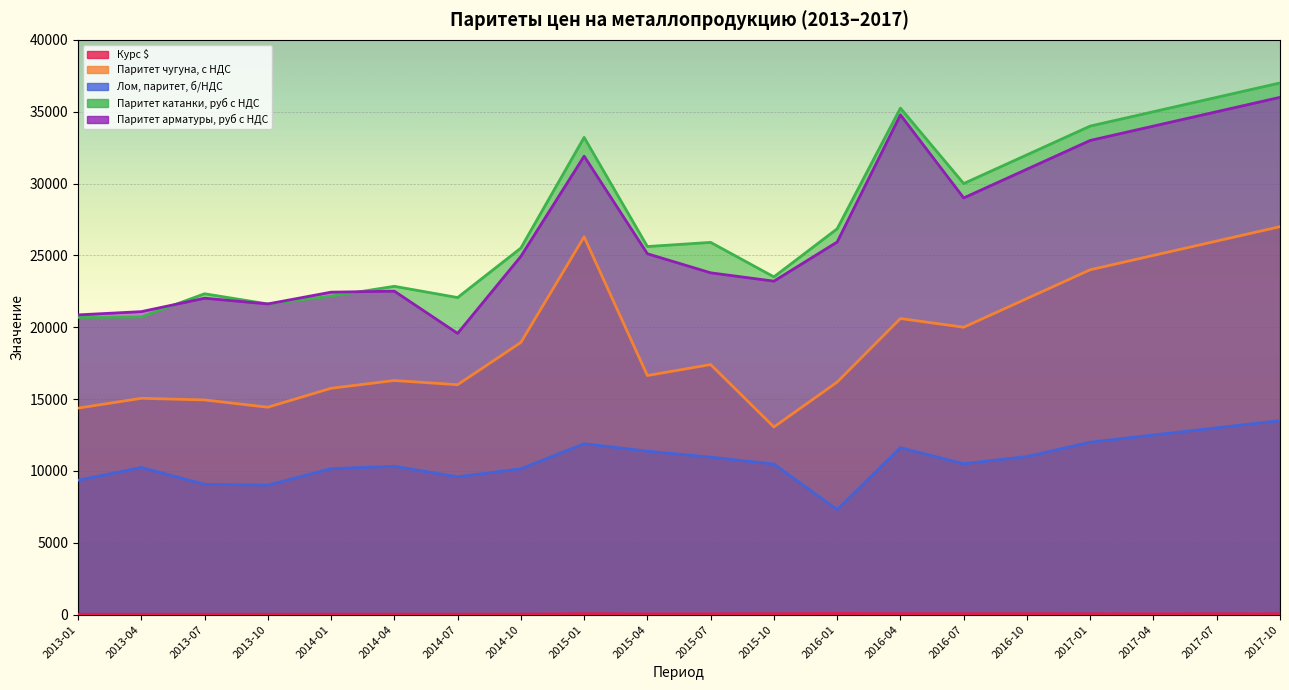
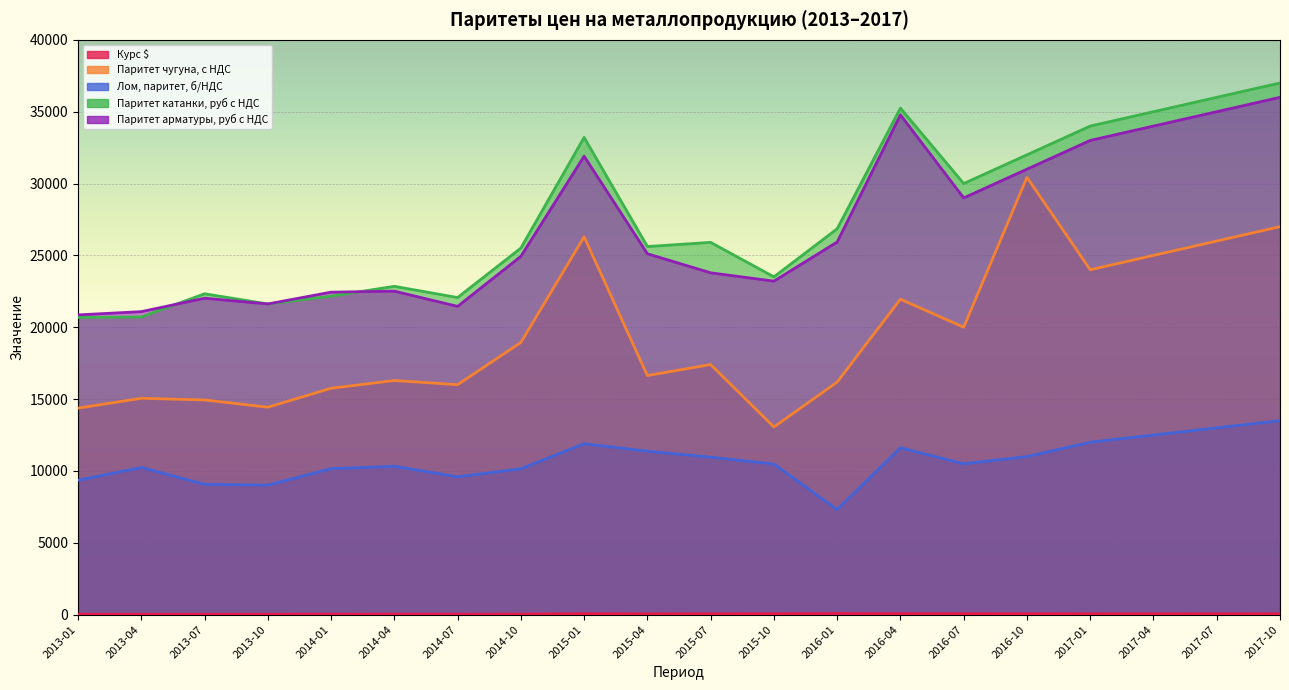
  {
    "Курс $": {
      "2013-01": 0,
      "2013-04": 0,
      "2013-07": 0,
      "2013-10": 0,
      "2014-01": 0,
      "2014-04": 0,
      "2014-07": 0,
      "2014-10": 0,
      "2015-01": 100,
      "2015-04": 100,
      "2015-07": 100,
      "2015-10": 100,
      "2016-01": 100,
      "2016-04": 100,
      "2016-07": 100,
      "2016-10": 100,
      "2017-01": 100,
      "2017-04": 100,
      "2017-07": 100,
      "2017-10": 100
    },
    "Паритет чугуна, с НДС": {
      "2013-01": 14400,
      "2013-04": 15100,
      "2013-07": 14900,
      "2013-10": 14400,
      "2014-01": 15800,
      "2014-04": 16300,
      "2014-07": 16000,
      "2014-10": 18900,
      "2015-01": 26300,
      "2015-04": 16600,
      "2015-07": 17400,
      "2015-10": 13100,
      "2016-01": 16200,
-     "2016-04": 20600,
+     "2016-04": 22000,
      "2016-07": 20000,
-     "2016-10": 22000,
+     "2016-10": 30400,
      "2017-01": 24000,
      "2017-04": 25000,
      "2017-07": 26000,
      "2017-10": 27000
    },
    "Лом, паритет, б/НДС": {
      "2013-01": 9400,
      "2013-04": 10200,
      "2013-07": 9100,
      "2013-10": 9000,
      "2014-01": 10200,
      "2014-04": 10300,
      "2014-07": 9600,
      "2014-10": 10200,
      "2015-01": 11900,
      "2015-04": 11400,
      "2015-07": 11000,
      "2015-10": 10500,
      "2016-01": 7300,
      "2016-04": 11600,
      "2016-07": 10500,
      "2016-10": 11000,
      "2017-01": 12000,
      "2017-04": 12500,
      "2017-07": 13000,
      "2017-10": 13500
    },
    "Паритет катанки, руб с НДС": {
      "2013-04": 20700,
      "2013-07": 22300,
      "2014-01": 22200,
      "2014-04": 22800,
      "2014-07": 22100,
      "2014-10": 25500,
      "2015-01": 33200,
      "2015-04": 25600,
      "2015-07": 25900,
      "2015-10": 23500,
      "2016-01": 26900,
      "2016-04": 35200,
      "2016-07": 30000,
      "2016-10": 32000,
      "2017-01": 34000,
      "2017-04": 35000,
      "2017-07": 36000,
      "2017-10": 37000
    },
    "Паритет арматуры, руб с НДС": {
      "2013-04": 21100,
      "2013-07": 22000,
      "2014-01": 22400,
      "2014-04": 22500,
-     "2014-07": 19600,
+     "2014-07": 21500,
      "2014-10": 24900,
      "2015-01": 31900,
      "2015-04": 25100,
      "2015-07": 23800,
      "2015-10": 23200,
      "2016-01": 25900,
      "2016-04": 34800,
      "2016-07": 29000,
      "2016-10": 31000,
      "2017-01": 33000,
      "2017-04": 34000,
      "2017-07": 35000,
      "2017-10": 36000
    }
  }
